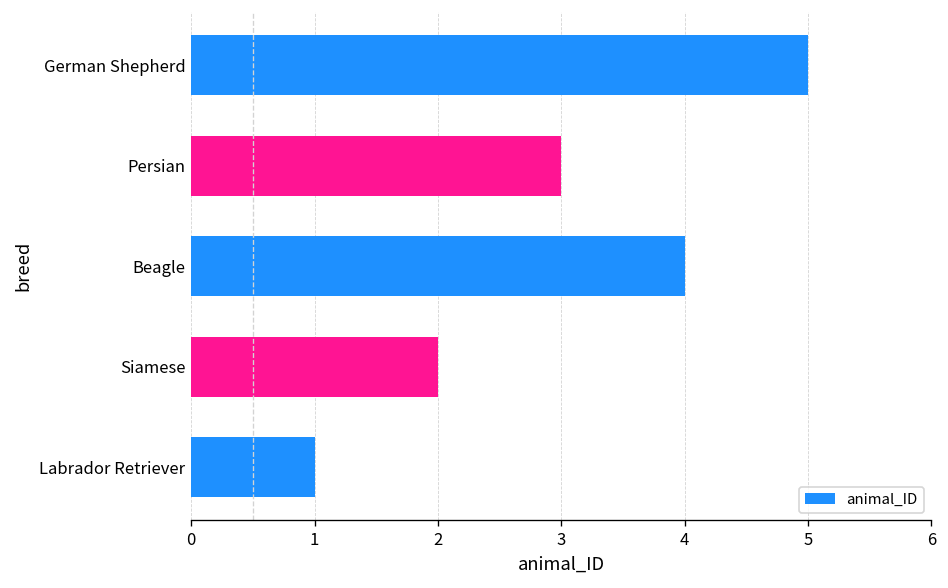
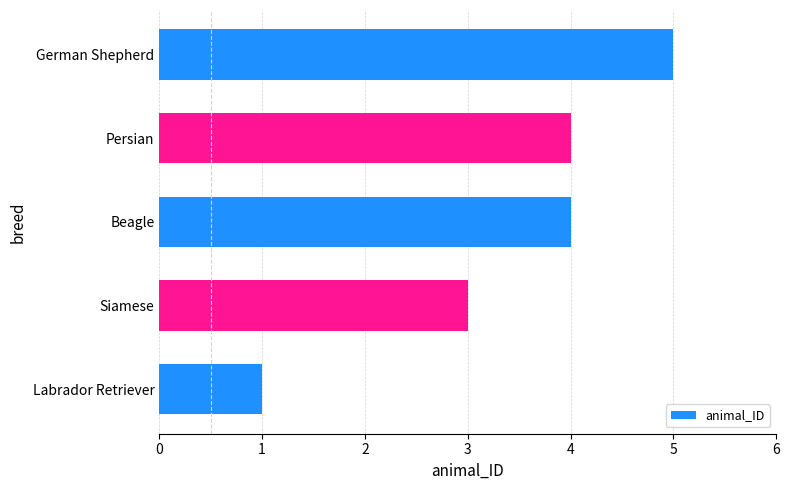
  {
    "German Shepherd": 5,
-   "Persian": 3,
+   "Persian": 4,
    "Beagle": 4,
-   "Siamese": 2,
+   "Siamese": 3,
    "Labrador Retriever": 1
  }
